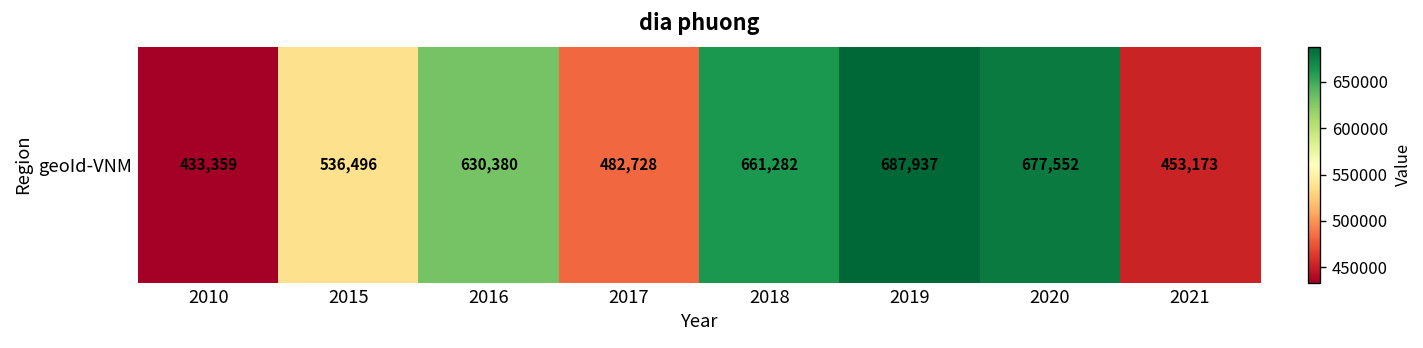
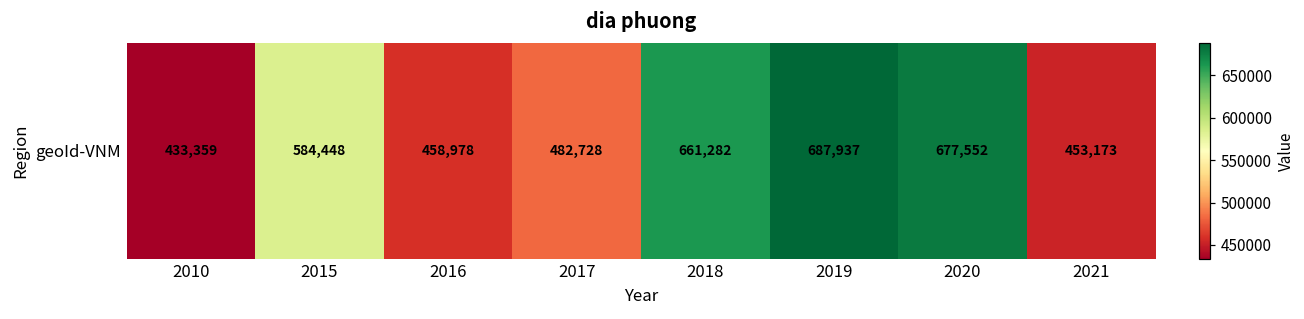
  {
    "geoId-VNM": {
      "2010": "433,359",
-     "2015": "536,496",
-     "2016": "630,380",
+     "2015": "584,448",
+     "2016": "458,978",
      "2017": "482,728",
      "2018": "661,282",
      "2019": "687,937",
      "2020": "677,552",
      "2021": "453,173"
    }
  }
